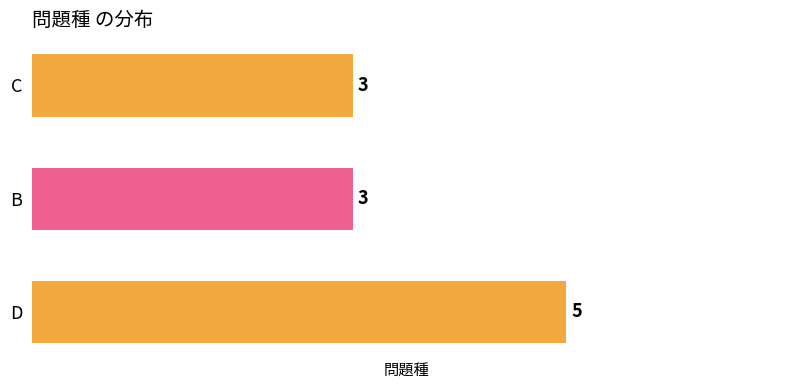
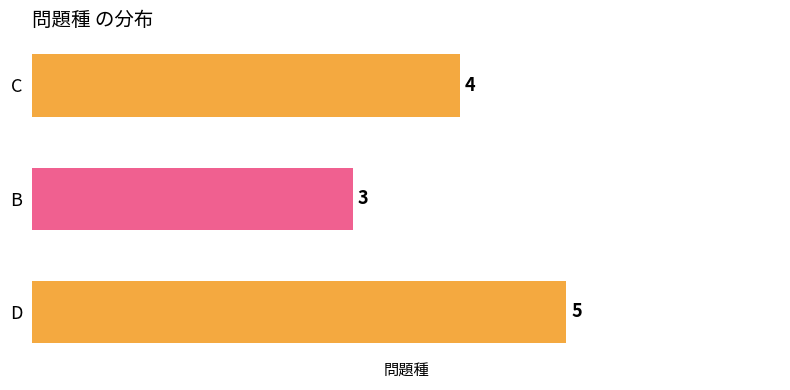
  {
-   "C": 3,
+   "C": 4,
    "B": 3,
    "D": 5
  }
